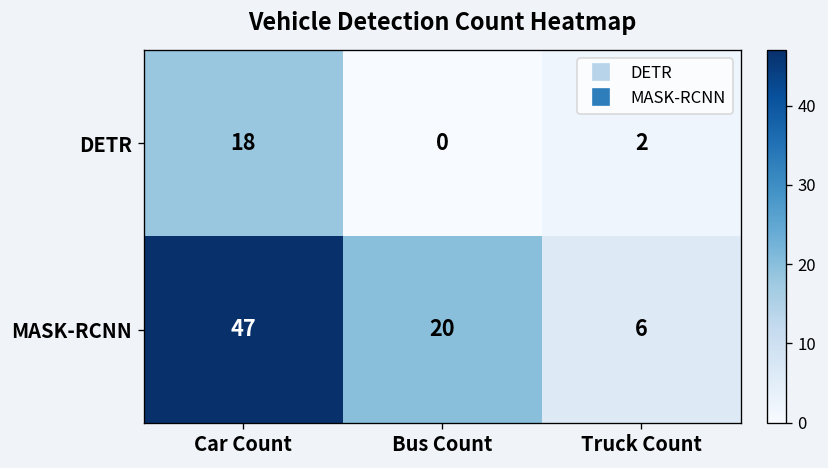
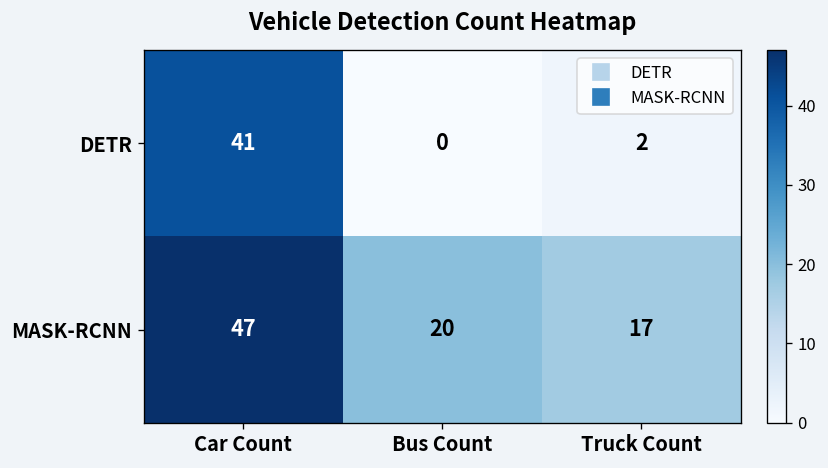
  {
    "DETR": {
-     "Car Count": 18,
+     "Car Count": 41,
      "Bus Count": 0,
      "Truck Count": 2
    },
    "MASK-RCNN": {
      "Car Count": 47,
      "Bus Count": 20,
-     "Truck Count": 6
+     "Truck Count": 17
    }
  }
